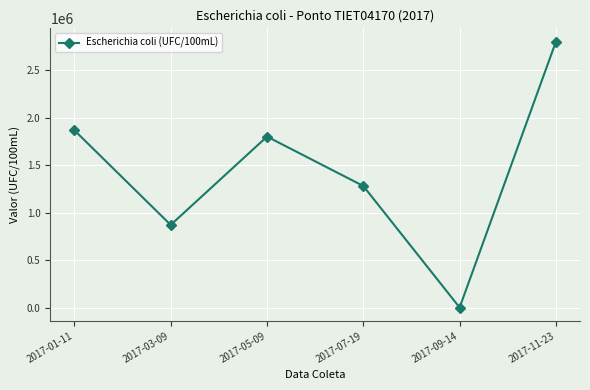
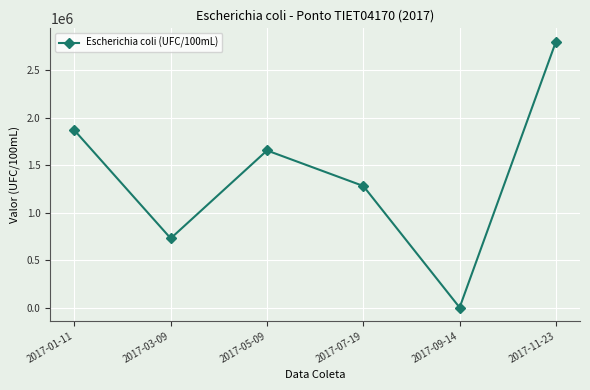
  {
    "2017-01-11": 1900000,
-   "2017-03-09": 900000,
-   "2017-05-09": 1800000,
+   "2017-03-09": 700000,
+   "2017-05-09": 1700000,
    "2017-07-19": 1300000,
    "2017-09-14": 0,
    "2017-11-23": 2800000
  }
